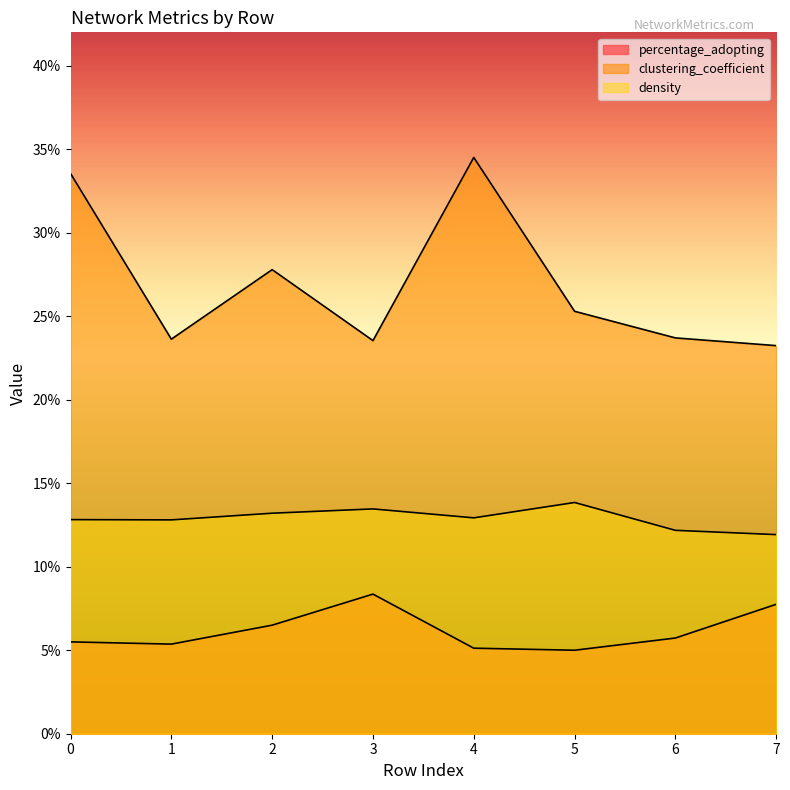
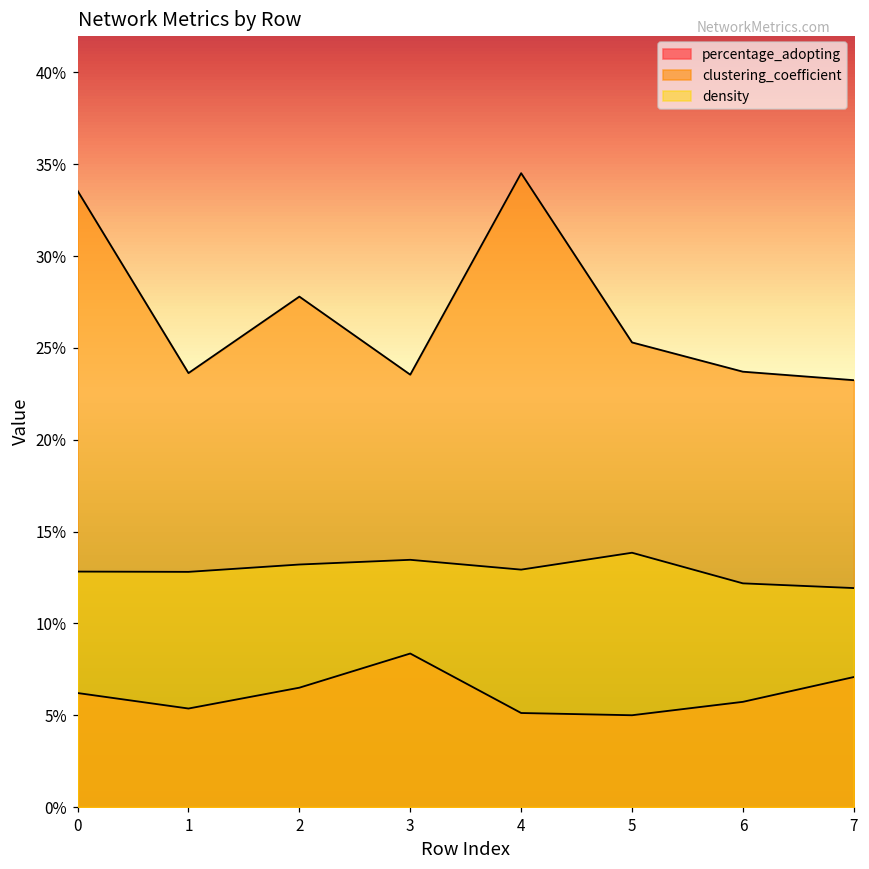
  {
    "percentage_adopting": {
-     "0": "5.5%",
+     "0": "6.2%",
      "1": "5.4%",
      "2": "6.5%",
      "3": "8.4%",
      "4": "5.1%",
      "5": "5.0%",
      "6": "5.7%",
-     "7": "7.8%"
+     "7": "7.1%"
    }
  }
